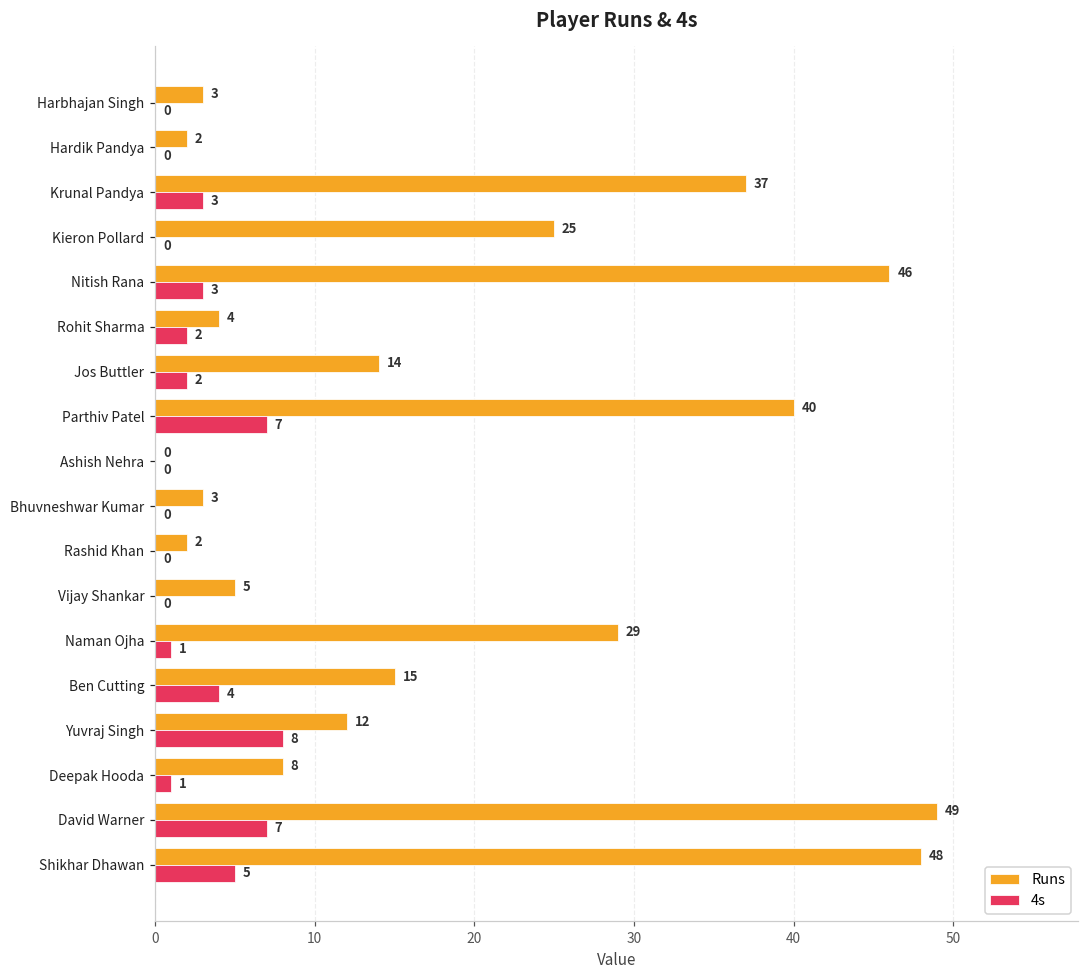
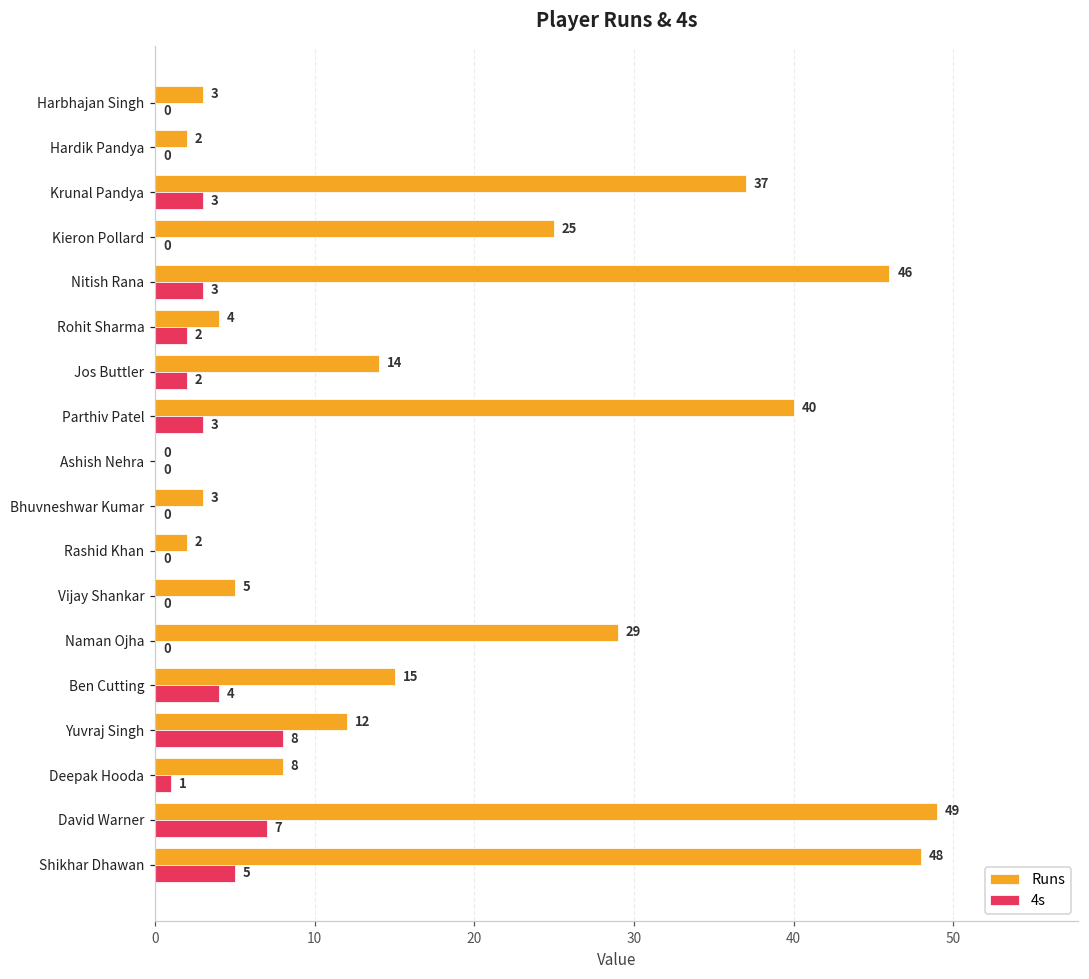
  {
    "Runs": {
      "Harbhajan Singh": 3,
      "Hardik Pandya": 2,
      "Krunal Pandya": 37,
      "Kieron Pollard": 25,
      "Nitish Rana": 46,
      "Rohit Sharma": 4,
      "Jos Buttler": 14,
      "Parthiv Patel": 40,
      "Ashish Nehra": 0,
      "Bhuvneshwar Kumar": 3,
      "Rashid Khan": 2,
      "Vijay Shankar": 5,
      "Naman Ojha": 29,
      "Ben Cutting": 15,
      "Yuvraj Singh": 12,
      "Deepak Hooda": 8,
      "David Warner": 49,
      "Shikhar Dhawan": 48
    },
    "4s": {
      "Harbhajan Singh": 0,
      "Hardik Pandya": 0,
      "Krunal Pandya": 3,
      "Kieron Pollard": 0,
      "Nitish Rana": 3,
      "Rohit Sharma": 2,
      "Jos Buttler": 2,
-     "Parthiv Patel": 7,
+     "Parthiv Patel": 3,
      "Ashish Nehra": 0,
      "Bhuvneshwar Kumar": 0,
      "Rashid Khan": 0,
      "Vijay Shankar": 0,
-     "Naman Ojha": 1,
+     "Naman Ojha": 0,
      "Ben Cutting": 4,
      "Yuvraj Singh": 8,
      "Deepak Hooda": 1,
      "David Warner": 7,
      "Shikhar Dhawan": 5
    }
  }
